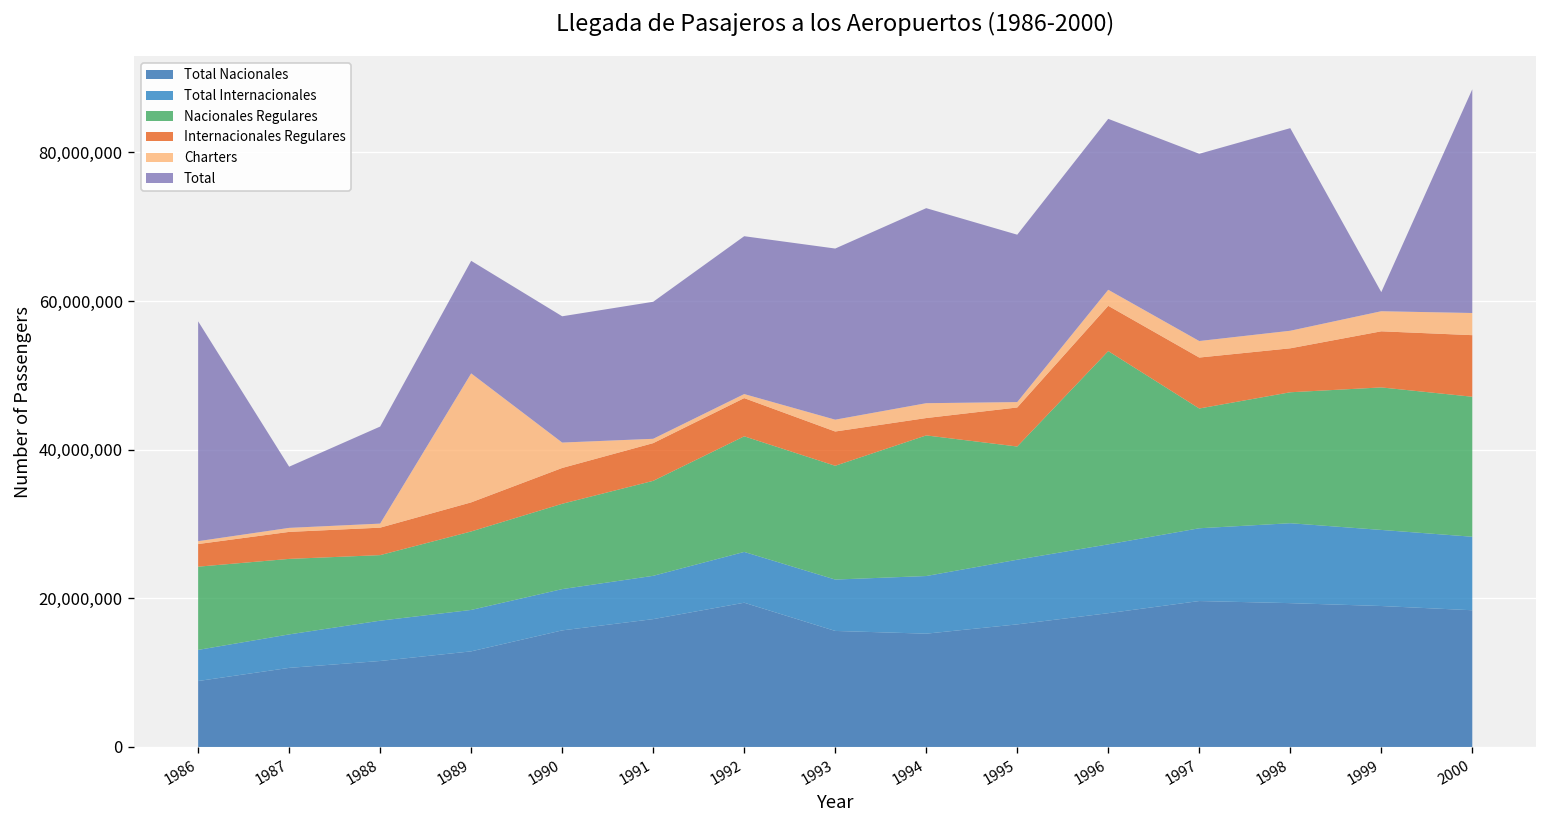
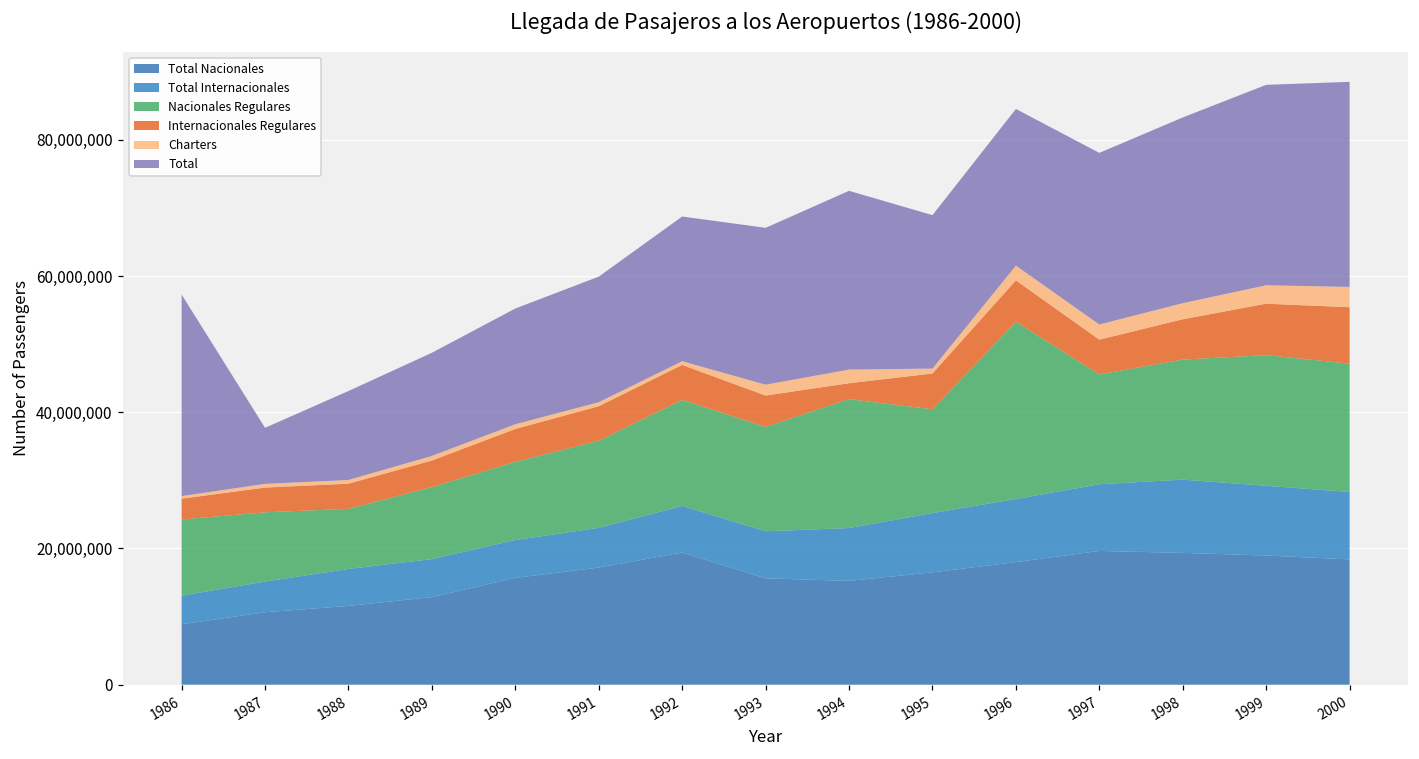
  {
    "Nacionales Regulares": {
      "1986": "11,000,000",
      "1987": "10,000,000",
      "1988": "9,000,000",
      "1989": "11,000,000",
      "1990": "11,000,000",
      "1991": "13,000,000",
      "1992": "16,000,000",
      "1993": "15,000,000",
      "1994": "19,000,000",
      "1995": "15,000,000",
      "1996": "26,000,000",
      "1997": "16,000,000",
      "1998": "18,000,000",
      "1999": "19,000,000",
      "2000": "19,000,000"
    },
    "Internacionales Regulares": {
      "1987": "4,000,000",
      "1988": "4,000,000",
      "1989": "4,000,000",
      "1990": "5,000,000",
      "1991": "5,000,000",
      "1992": "5,000,000",
      "1993": "5,000,000",
      "1994": "2,000,000",
      "1995": "5,000,000",
      "1996": "6,000,000",
-     "1997": "7,000,000",
+     "1997": "5,000,000",
      "1998": "6,000,000",
      "1999": "8,000,000",
      "2000": "8,000,000"
    },
    "Charters": {
      "1987": "1,000,000",
      "1988": "1,000,000",
-     "1989": "17,000,000",
-     "1990": "3,000,000",
+     "1989": "1,000,000",
+     "1990": "1,000,000",
      "1991": "1,000,000",
      "1992": "1,000,000",
      "1993": "2,000,000",
      "1994": "2,000,000",
      "1995": "1,000,000",
      "1996": "2,000,000",
      "1997": "2,000,000",
      "1998": "2,000,000",
      "1999": "3,000,000",
      "2000": "3,000,000"
    },
    "Total": {
      "1986": "30,000,000",
      "1987": "8,000,000",
      "1988": "13,000,000",
      "1989": "15,000,000",
      "1990": "17,000,000",
      "1991": "18,000,000",
      "1992": "21,000,000",
      "1993": "23,000,000",
      "1994": "26,000,000",
      "1995": "23,000,000",
      "1996": "23,000,000",
      "1997": "25,000,000",
      "1998": "27,000,000",
-     "1999": "3,000,000",
+     "1999": "29,000,000",
      "2000": "30,000,000"
    }
  }
